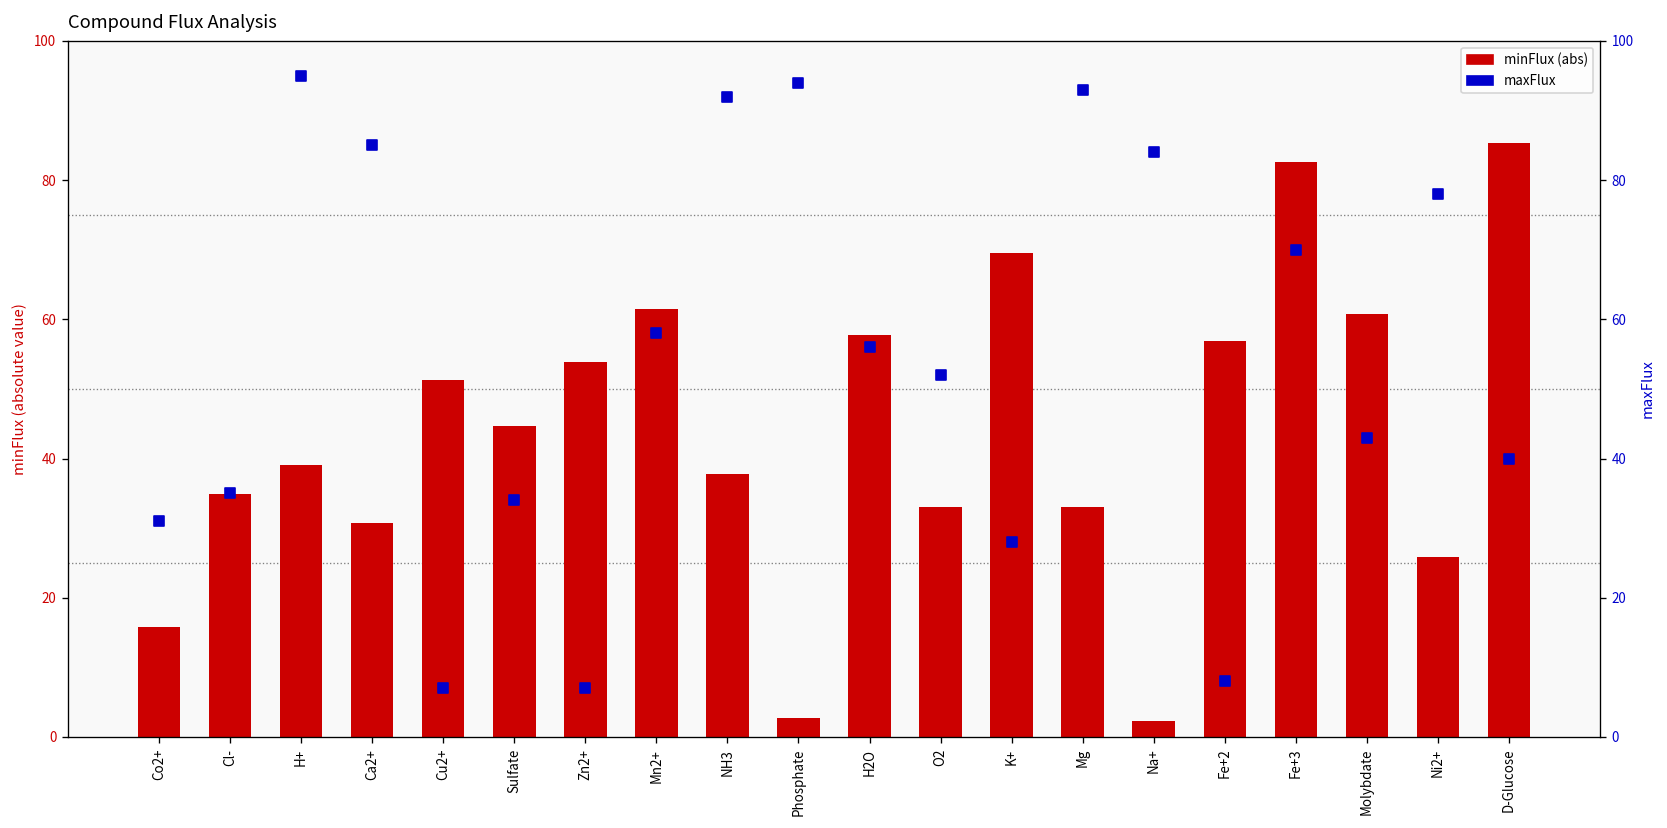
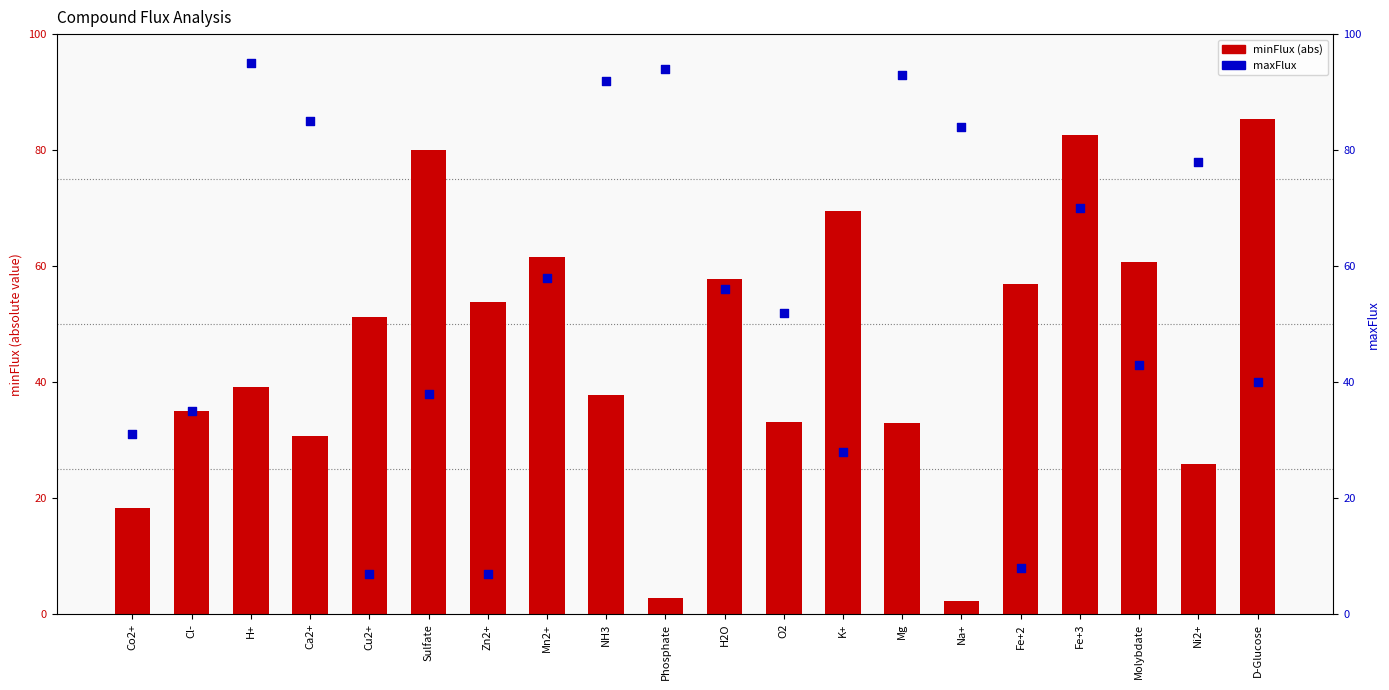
  {
    "minFlux (abs)": {
-     "Co2+": 16,
+     "Co2+": 18,
      "Cl-": 35,
      "H+": 39,
      "Ca2+": 31,
      "Cu2+": 51,
-     "Sulfate": 45,
+     "Sulfate": 80,
      "Zn2+": 54,
      "Mn2+": 62,
      "NH3": 38,
      "Phosphate": 3,
      "H2O": 58,
      "O2": 33,
      "K+": 69,
      "Mg": 33,
      "Na+": 2,
      "Fe+2": 57,
      "Fe+3": 83,
      "Molybdate": 61,
      "Ni2+": 26,
      "D-Glucose": 85
    },
    "maxFlux": {
-     "Sulfate": 34
+     "Sulfate": 38
    }
  }
